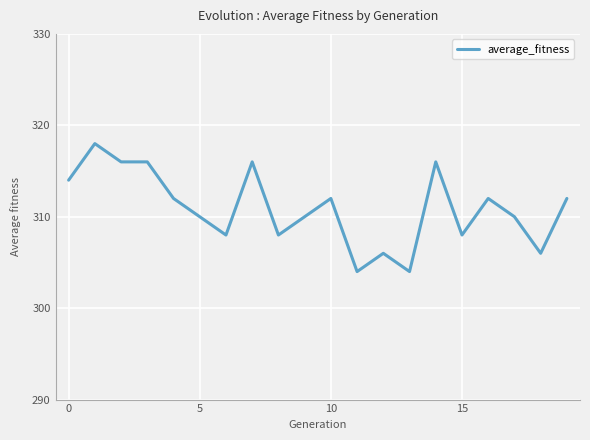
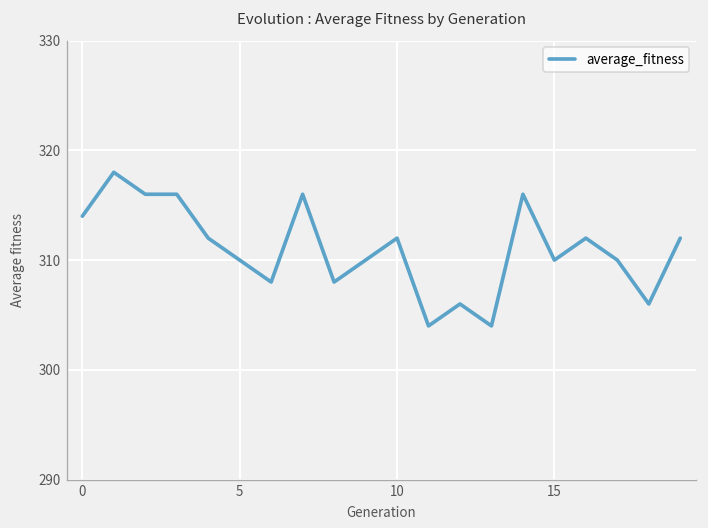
  {
    "0": 314,
    "5": 310,
    "10": 312,
-   "15": 308
+   "15": 310
  }
